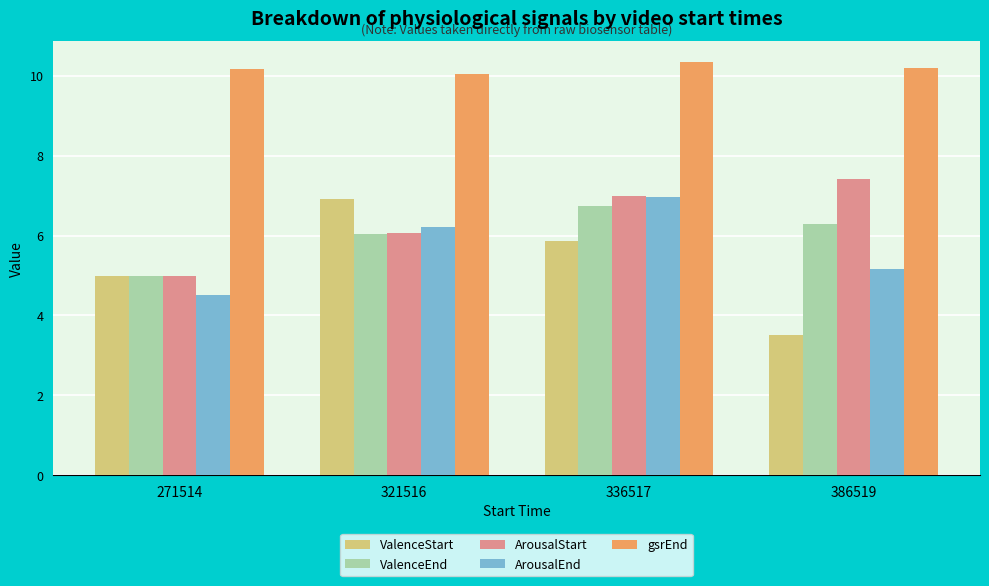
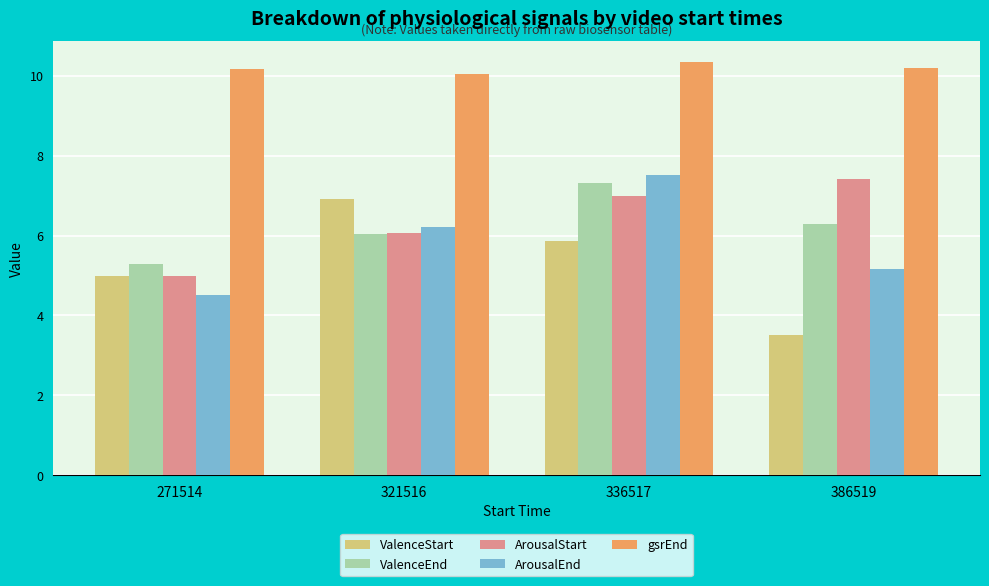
  {
    "ValenceEnd": {
-     "271514": 5.0,
+     "271514": 5.3,
      "321516": 6.0,
-     "336517": 6.7,
+     "336517": 7.3,
      "386519": 6.3
    },
    "ArousalEnd": {
      "271514": 4.5,
      "321516": 6.2,
-     "336517": 7.0,
+     "336517": 7.5,
      "386519": 5.2
    }
  }
